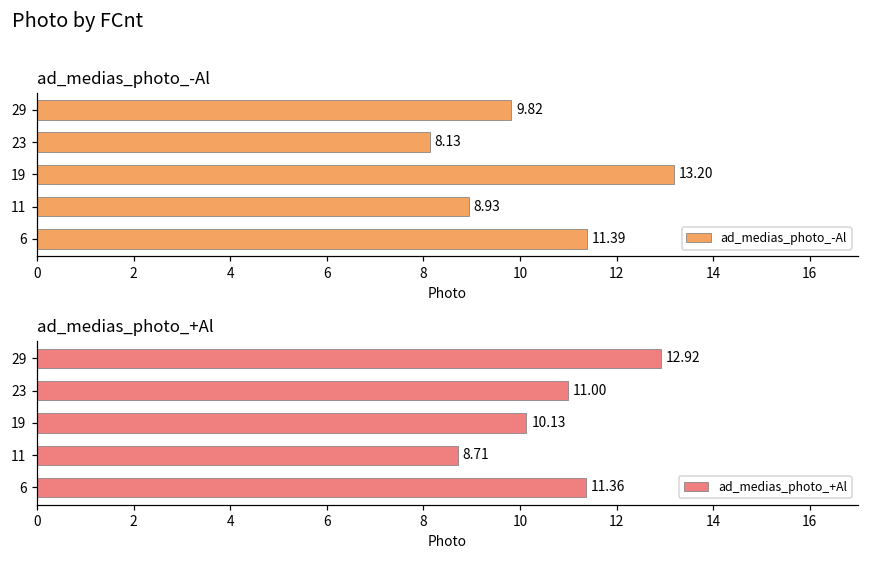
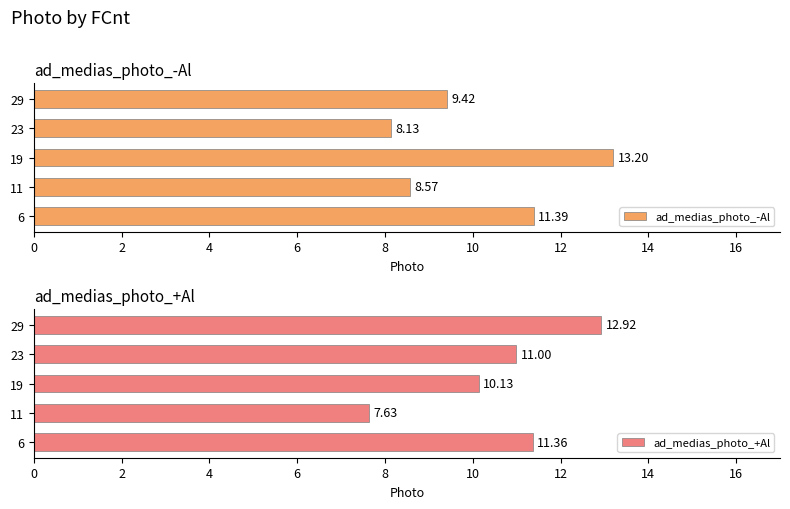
  {
    "ad_medias_photo_-Al": {
-     "29": 9.82,
+     "29": 9.42,
      "23": 8.13,
      "19": 13.20,
-     "11": 8.93,
+     "11": 8.57,
      "6": 11.39
    },
    "ad_medias_photo_+Al": {
      "29": 12.92,
      "23": 11.00,
      "19": 10.13,
-     "11": 8.71,
+     "11": 7.63,
      "6": 11.36
    }
  }
